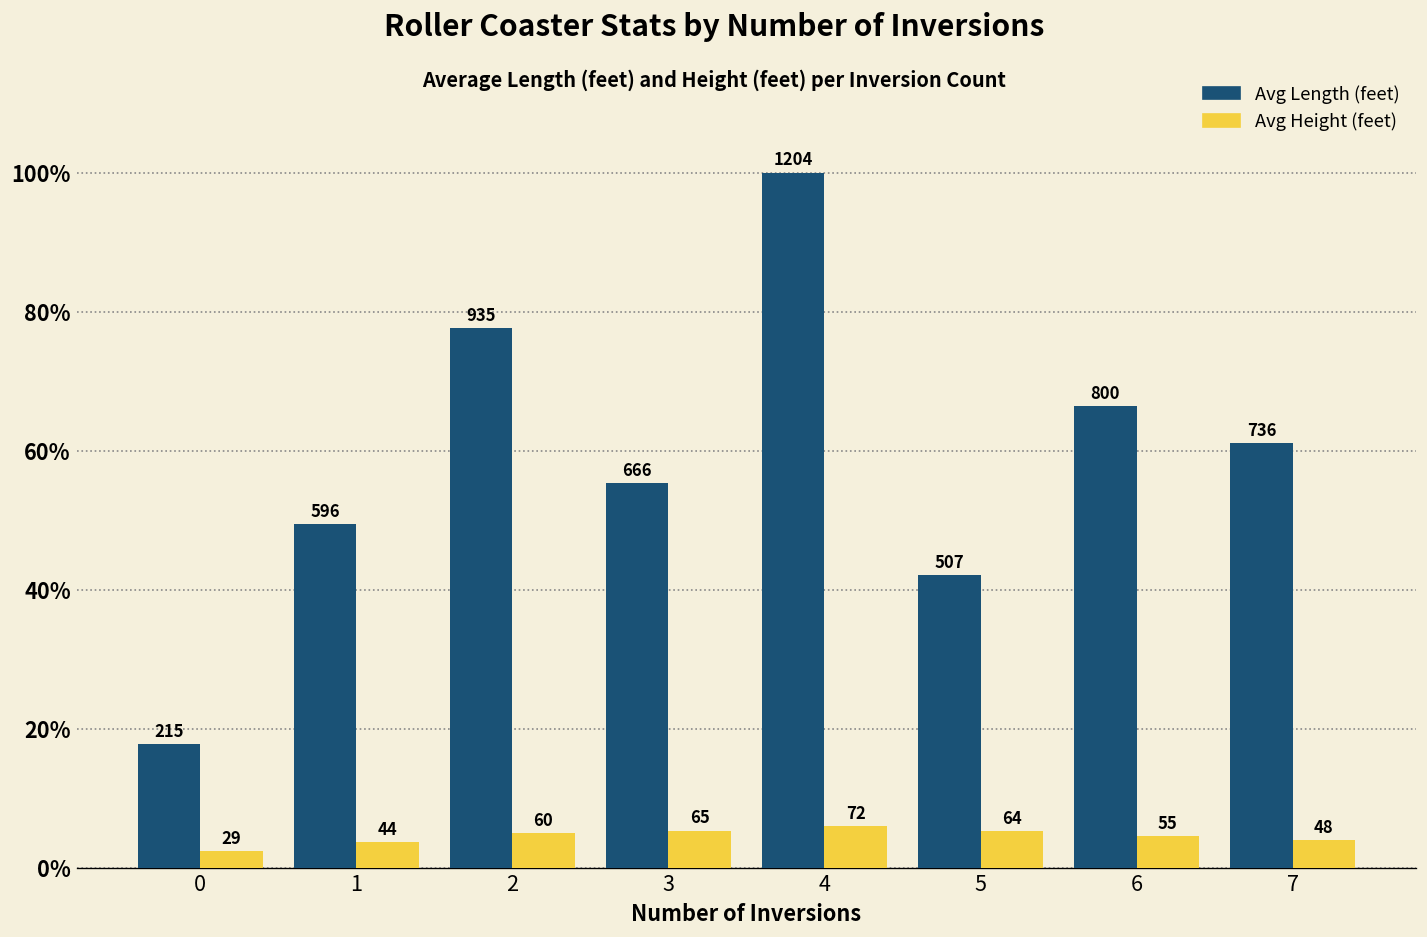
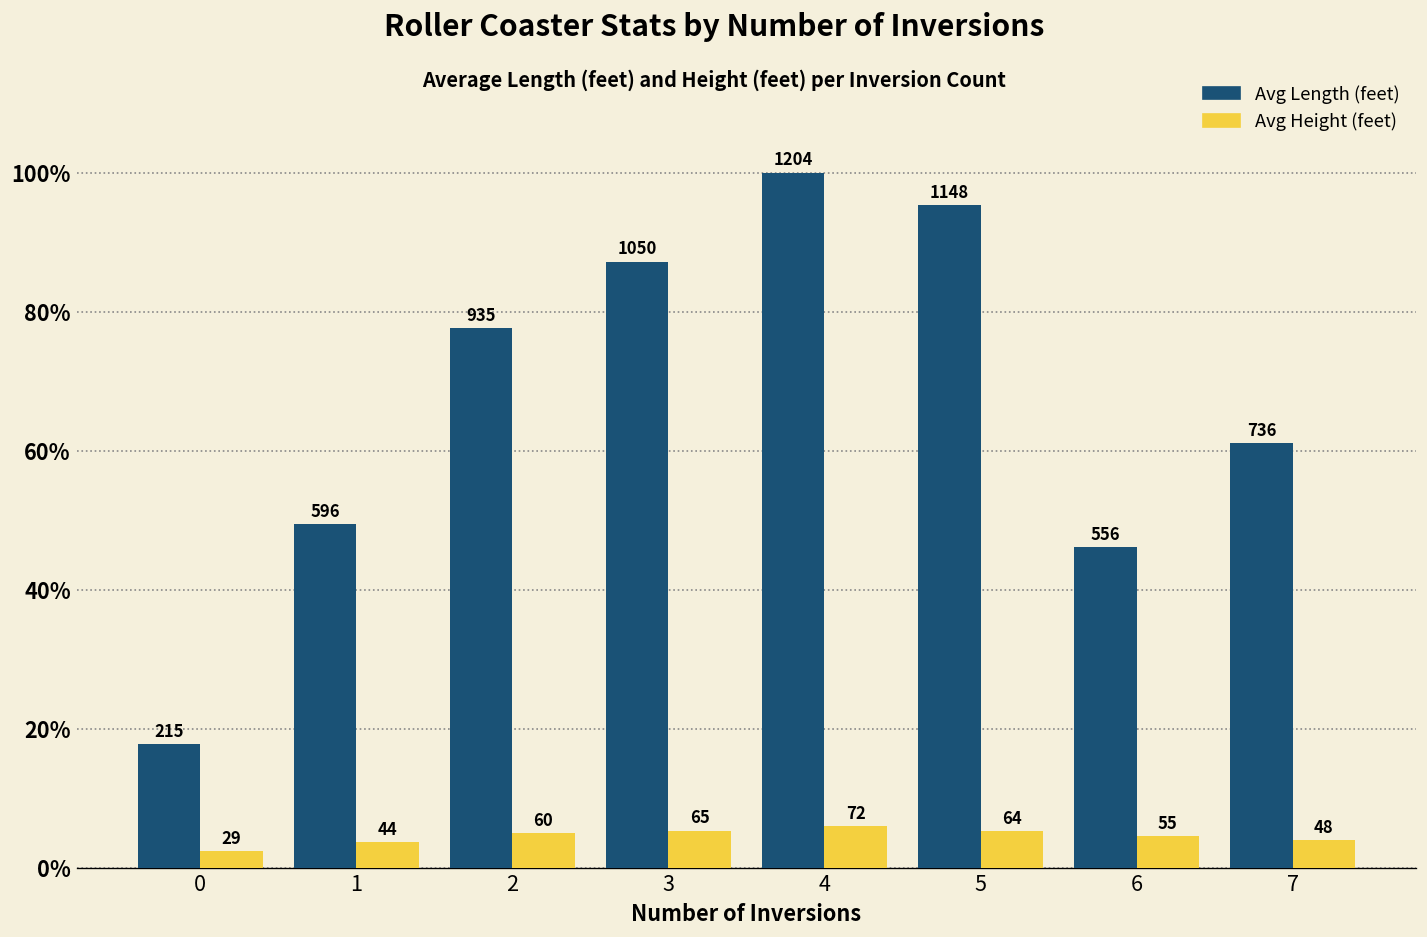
  {
    "Avg Length (feet)": {
-     "3": 666,
-     "5": 507,
-     "6": 800
+     "3": 1050,
+     "5": 1148,
+     "6": 556
    }
  }
